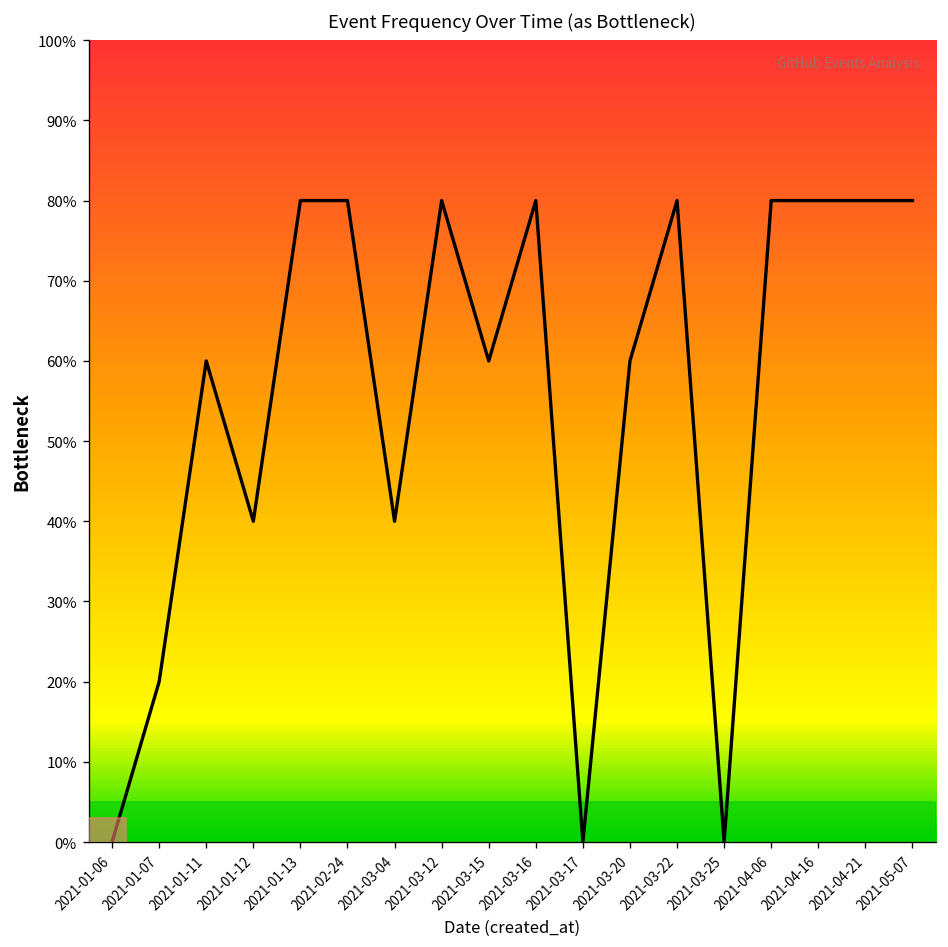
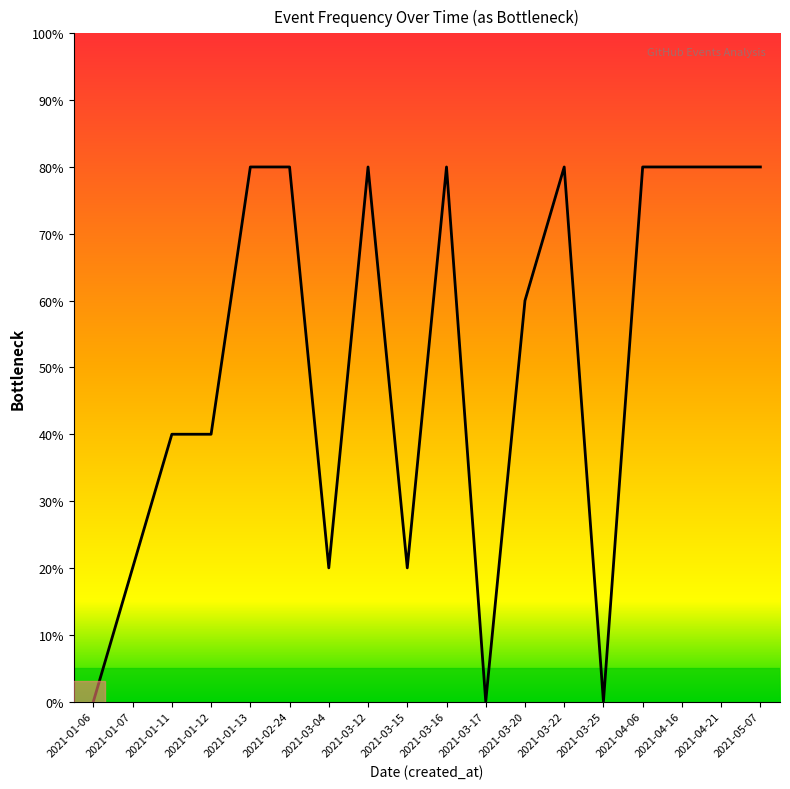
  {
    "2021-01-07": "20%",
-   "2021-01-11": "60%",
+   "2021-01-11": "40%",
    "2021-01-12": "40%",
    "2021-01-13": "80%",
    "2021-02-24": "80%",
-   "2021-03-04": "40%",
+   "2021-03-04": "20%",
    "2021-03-12": "80%",
-   "2021-03-15": "60%",
+   "2021-03-15": "20%",
    "2021-03-16": "80%",
    "2021-03-20": "60%",
    "2021-03-22": "80%",
    "2021-04-06": "80%",
    "2021-04-16": "80%",
    "2021-04-21": "80%",
    "2021-05-07": "80%"
  }
